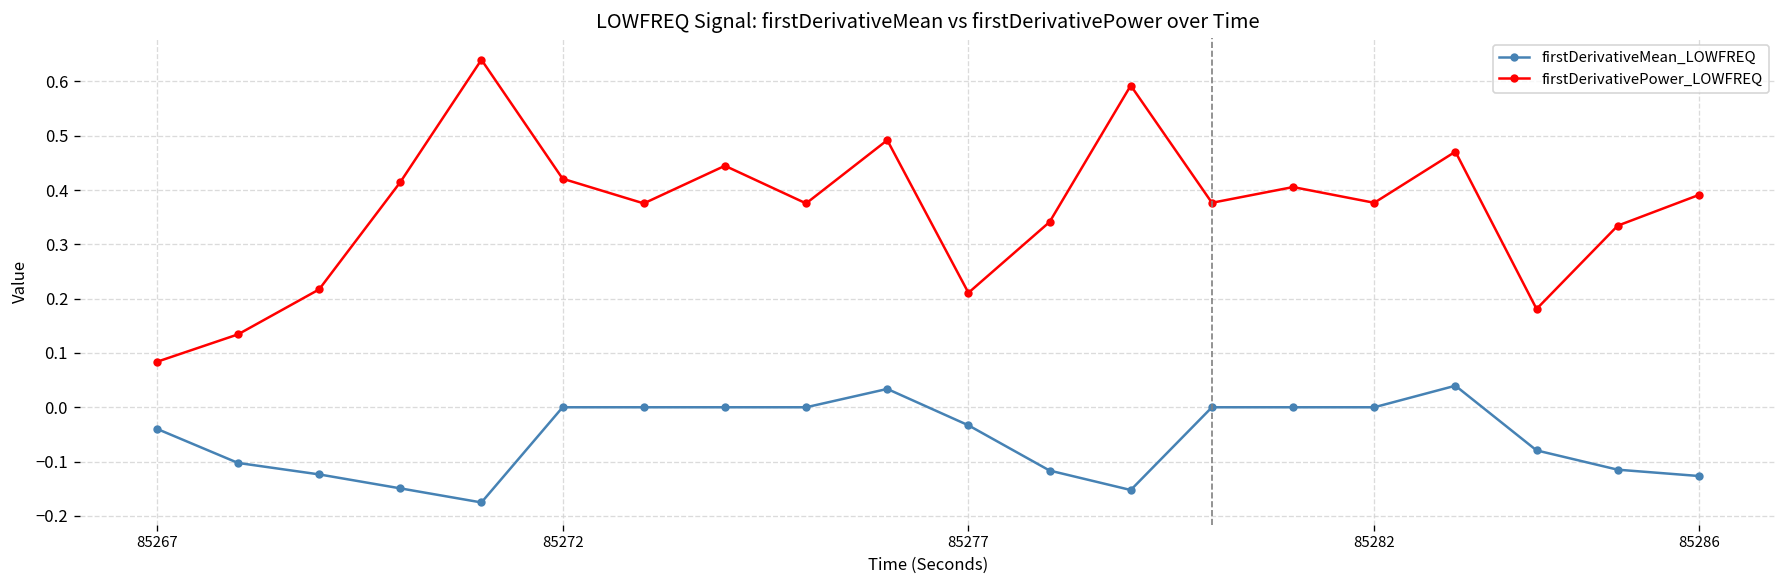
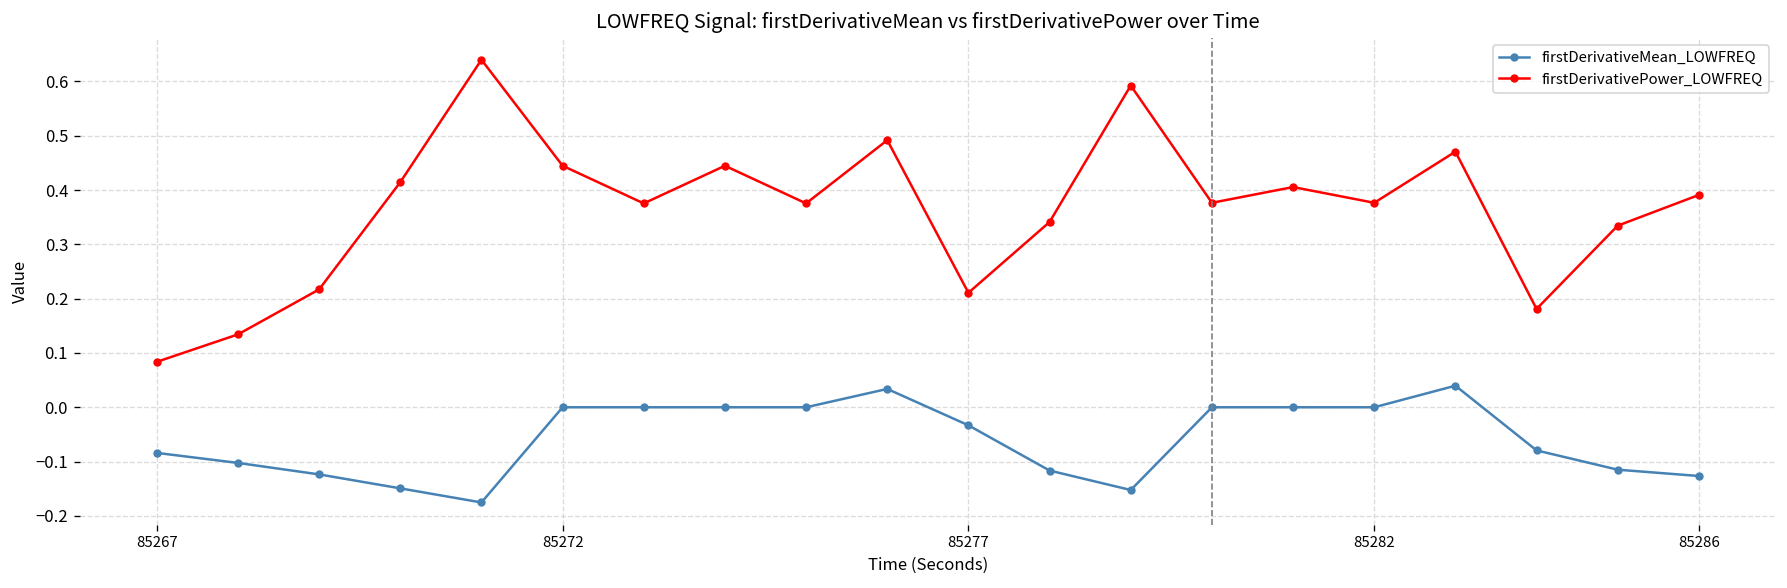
  {
    "firstDerivativeMean_LOWFREQ": {
-     "85267": -0.04,
+     "85267": -0.08,
      "85272": 0.00,
      "85277": -0.03,
      "85282": 0.00,
      "85286": -0.13
    },
    "firstDerivativePower_LOWFREQ": {
      "85267": 0.08,
-     "85272": 0.42,
+     "85272": 0.44,
      "85277": 0.21,
      "85282": 0.38,
      "85286": 0.39
    }
  }
